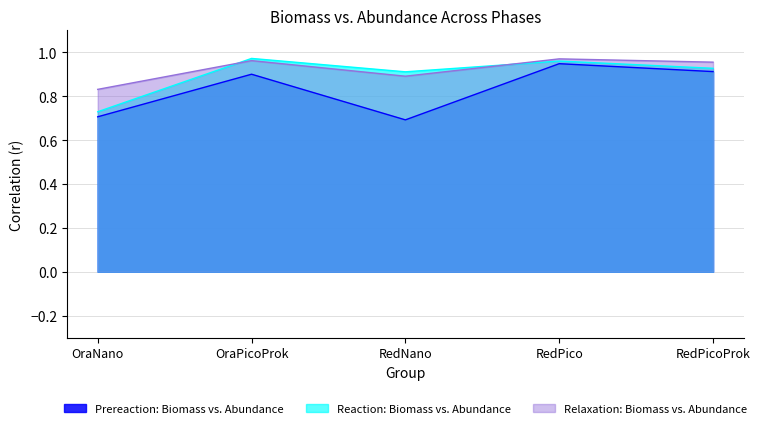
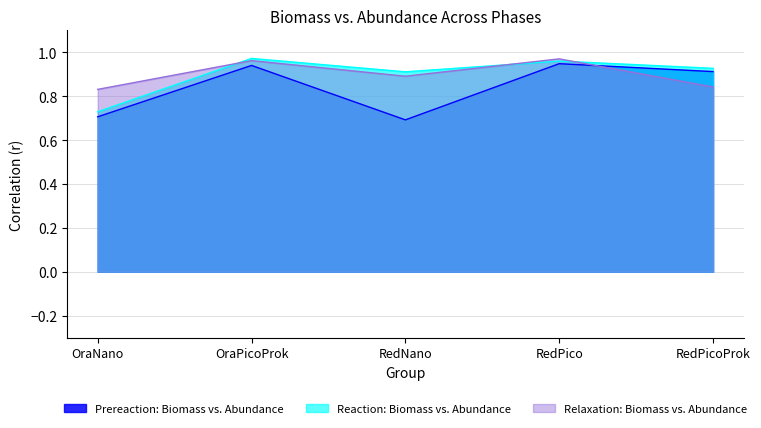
  {
    "Prereaction: Biomass vs. Abundance": {
      "OraNano": 0.71,
-     "OraPicoProk": 0.90,
+     "OraPicoProk": 0.94,
      "RedNano": 0.69,
      "RedPico": 0.95,
      "RedPicoProk": 0.91
    },
    "Reaction: Biomass vs. Abundance": {
      "OraNano": 0.73,
      "RedNano": 0.91,
      "RedPicoProk": 0.93
    },
    "Relaxation: Biomass vs. Abundance": {
      "OraNano": 0.83,
      "RedNano": 0.89,
-     "RedPicoProk": 0.96
+     "RedPicoProk": 0.84
    }
  }
